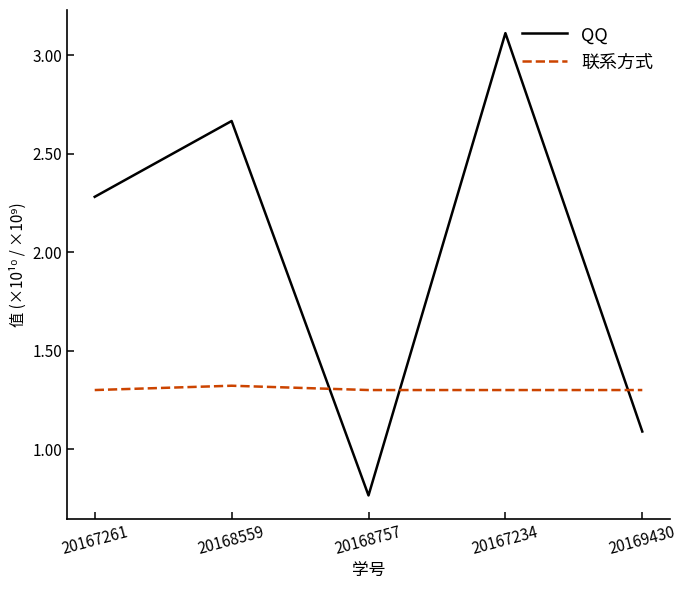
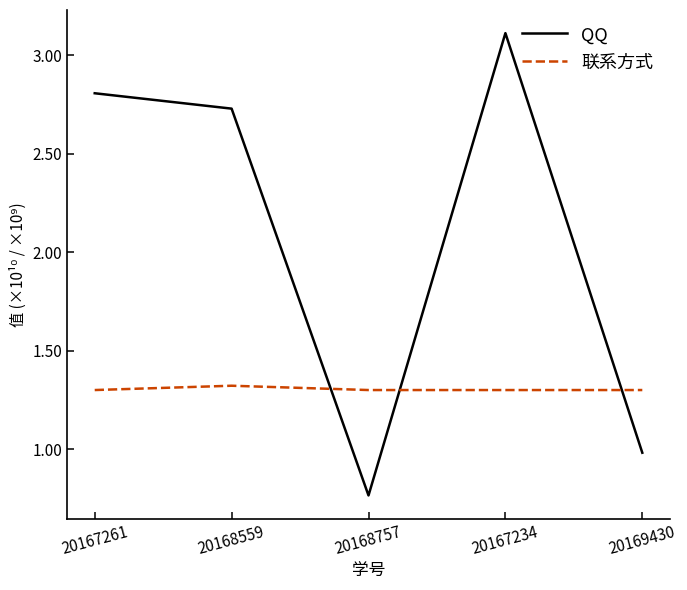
  {
    "QQ": {
-     "20167261": 2.28,
-     "20168559": 2.67,
+     "20167261": 2.81,
+     "20168559": 2.73,
      "20168757": 0.77,
      "20167234": 3.11,
-     "20169430": 1.09
+     "20169430": 0.98
    },
    "联系方式": {
      "20167261": 1.30,
      "20168559": 1.32,
      "20168757": 1.30,
      "20167234": 1.30,
      "20169430": 1.30
    }
  }
